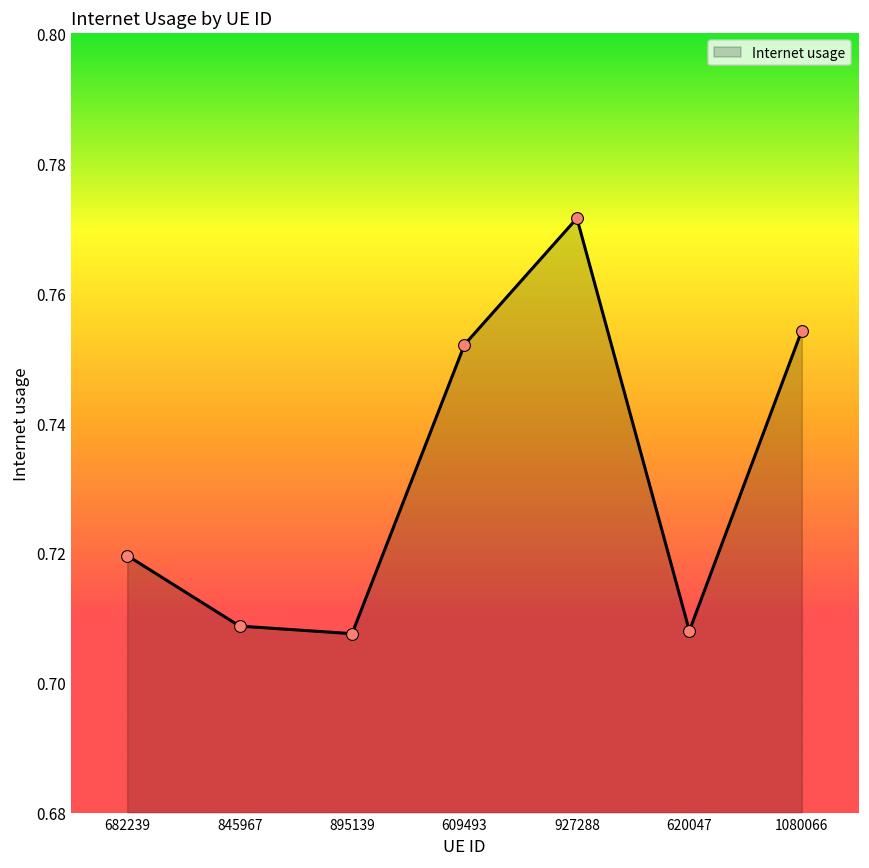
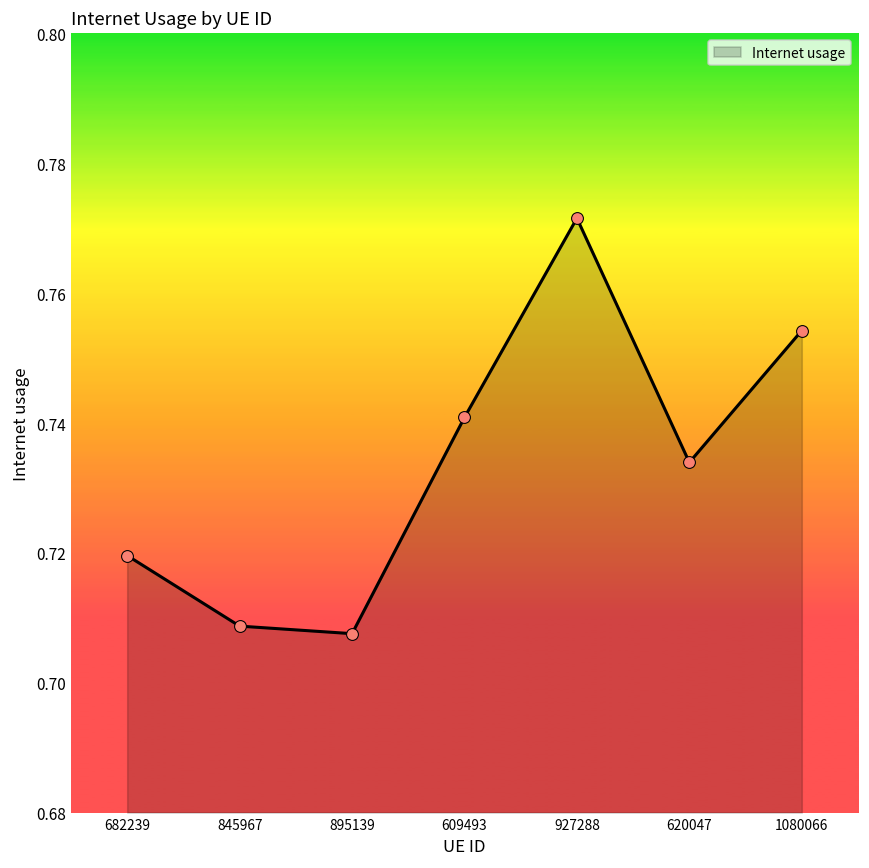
  {
    "682239": 0.720,
    "845967": 0.709,
    "895139": 0.708,
-   "609493": 0.752,
+   "609493": 0.741,
    "927288": 0.772,
-   "620047": 0.708,
+   "620047": 0.734,
    "1080066": 0.754
  }
